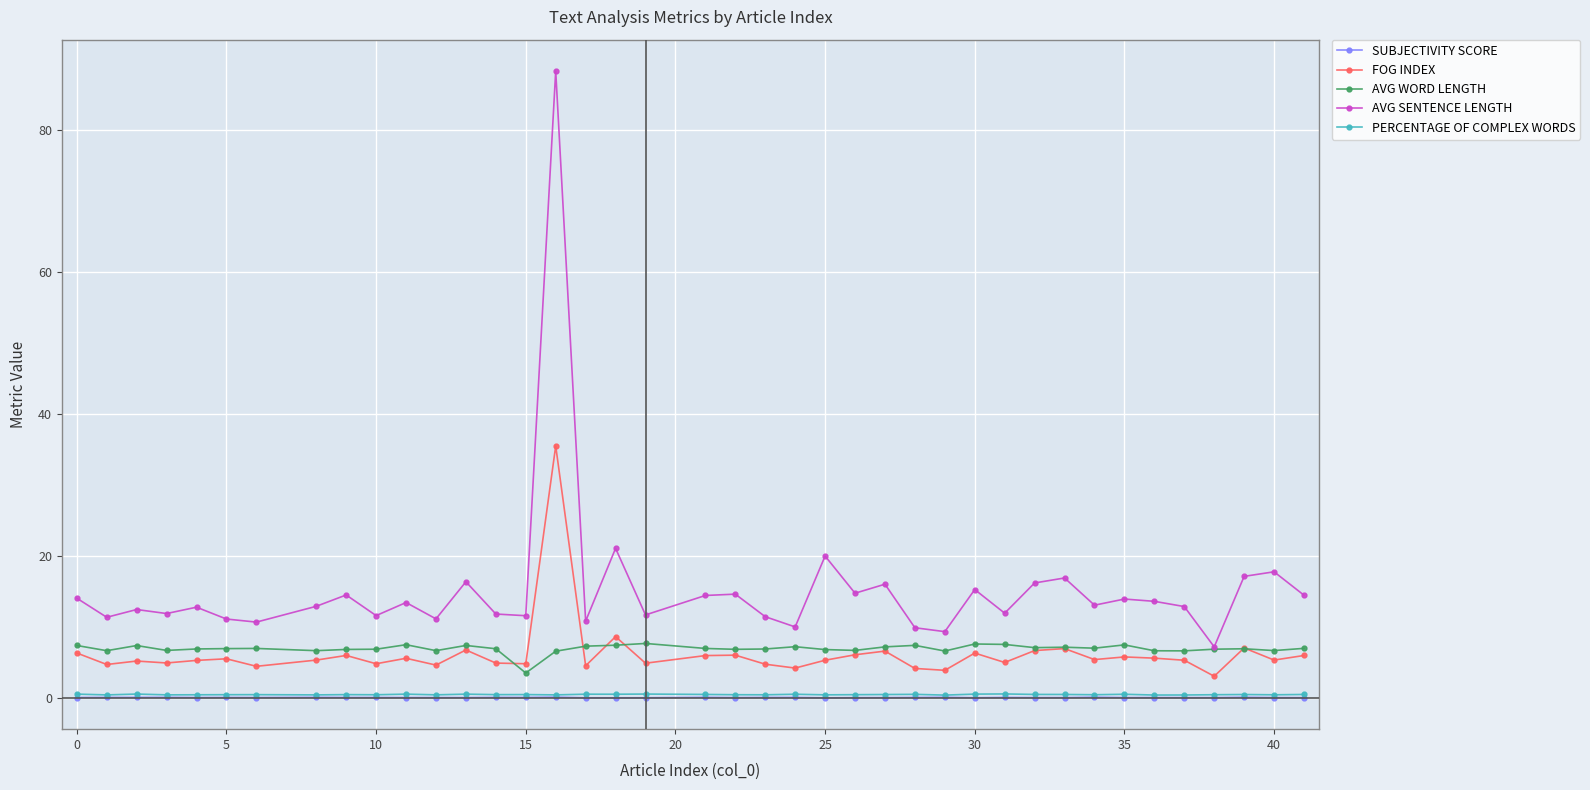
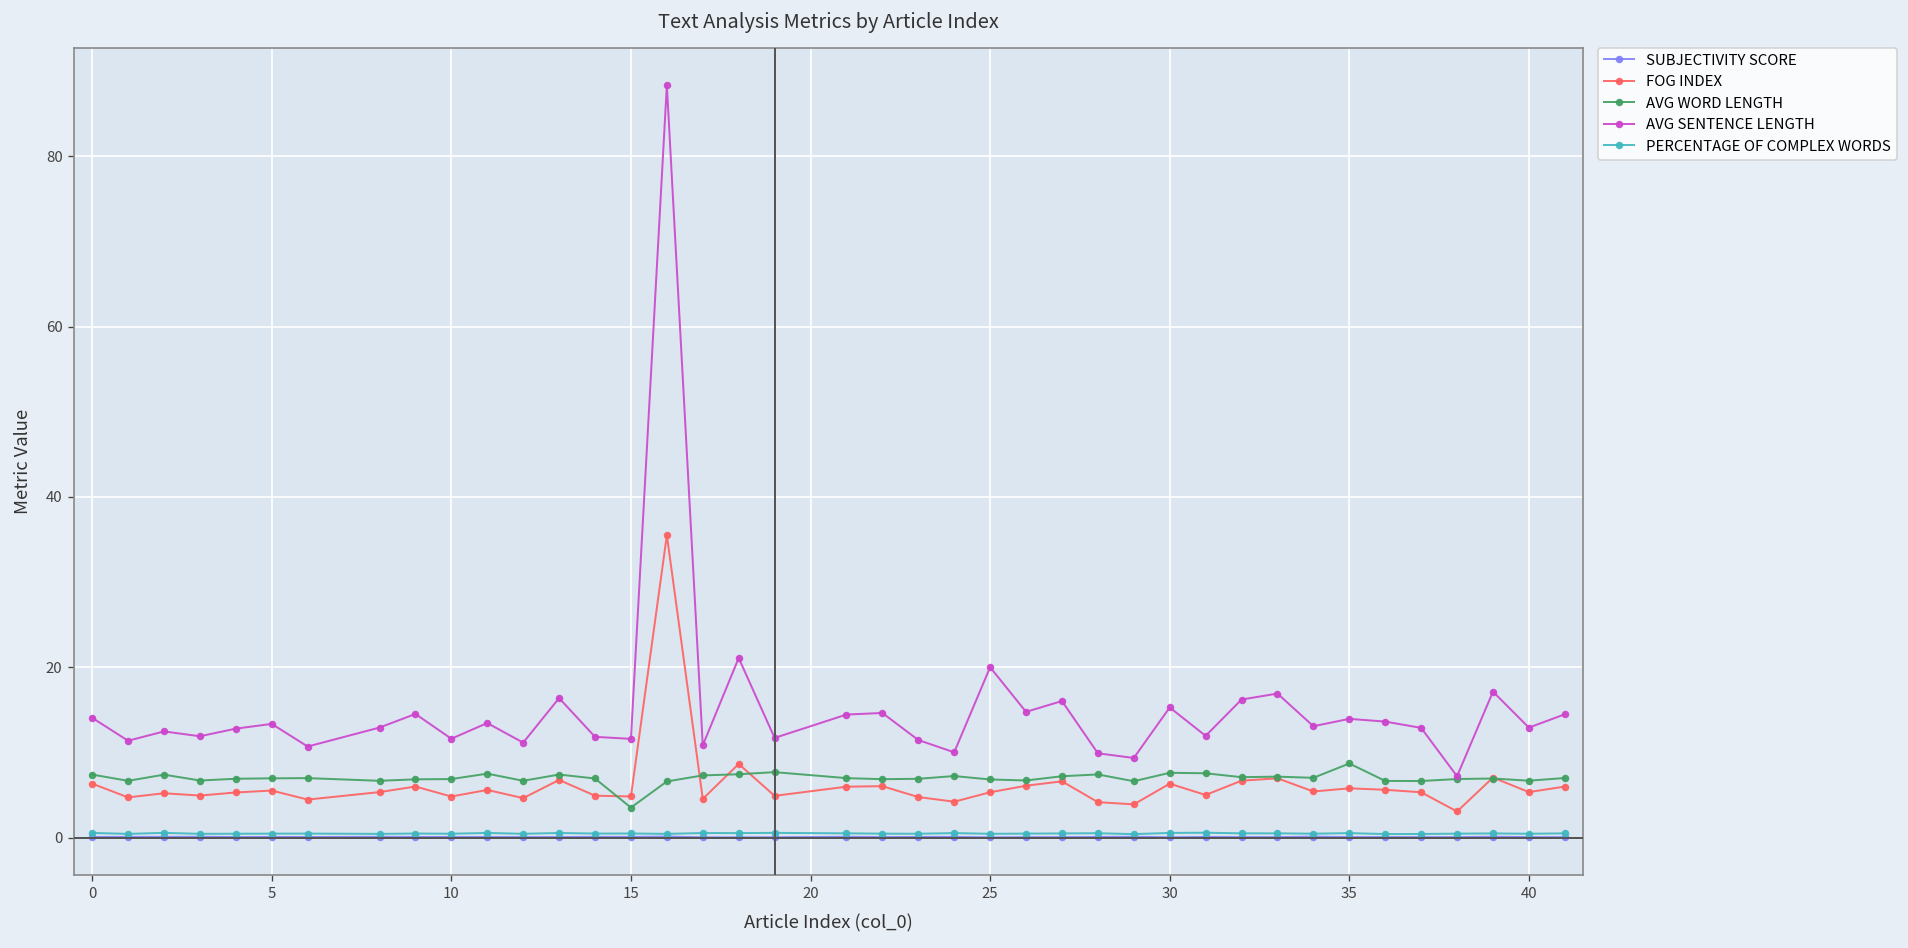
  {
    "SUBJECTIVITY SCORE": {
      "0": 0,
      "5": 0,
      "10": 0,
      "15": 0,
      "25": 0,
      "30": 0,
      "35": 0,
      "40": 0
    },
    "FOG INDEX": {
      "0": 6,
      "5": 6,
      "10": 5,
      "15": 5,
      "25": 5,
      "30": 6,
      "35": 6,
      "40": 5
    },
    "AVG WORD LENGTH": {
      "0": 7,
      "5": 7,
      "10": 7,
      "15": 4,
      "25": 7,
      "30": 8,
-     "35": 7,
+     "35": 9,
      "40": 7
    },
    "AVG SENTENCE LENGTH": {
      "0": 14,
-     "5": 11,
+     "5": 13,
      "10": 12,
      "15": 12,
      "25": 20,
      "30": 15,
      "35": 14,
-     "40": 18
+     "40": 13
    },
    "PERCENTAGE OF COMPLEX WORDS": {
      "0": 1,
      "5": 0,
      "10": 0,
      "15": 0,
      "25": 0,
      "30": 1,
      "35": 1,
      "40": 0
    }
  }
